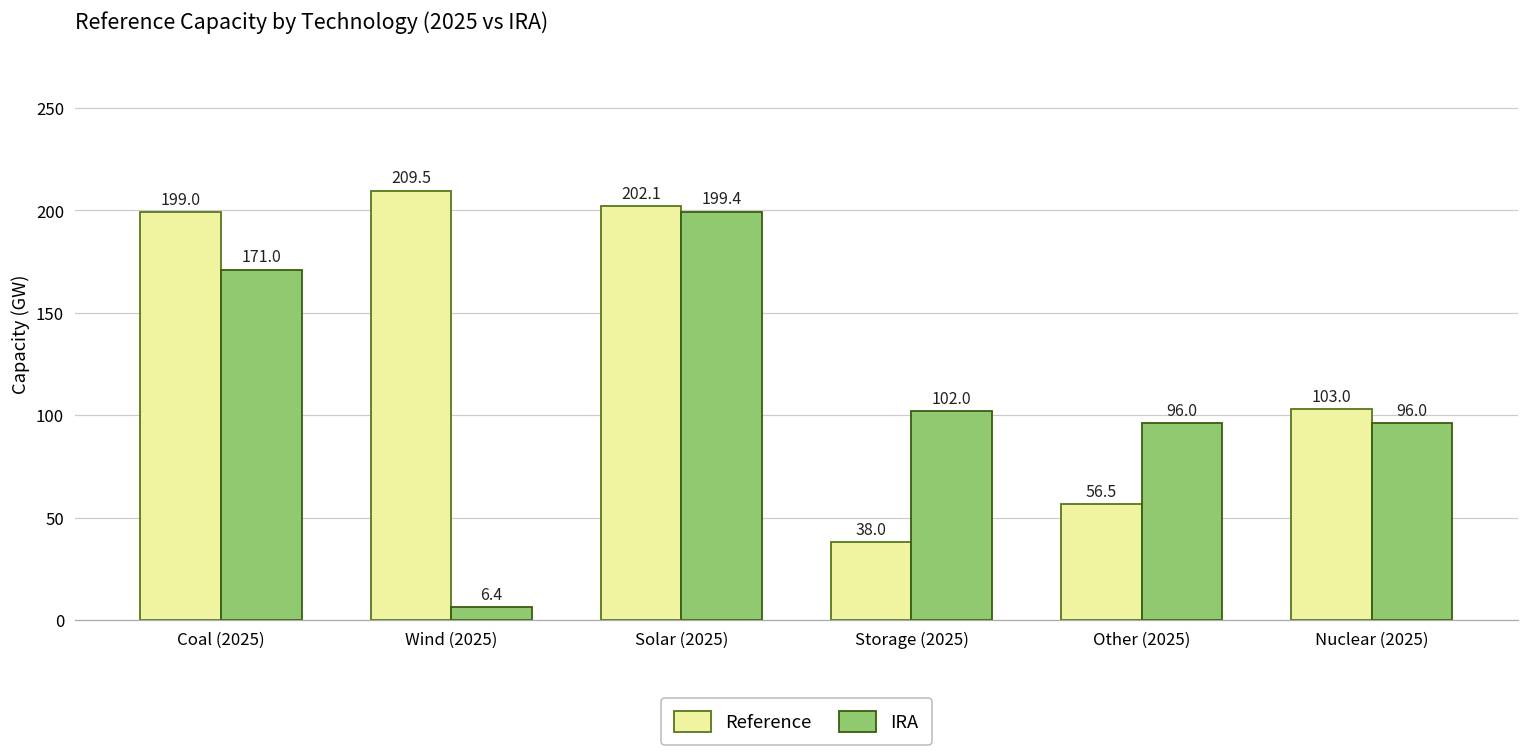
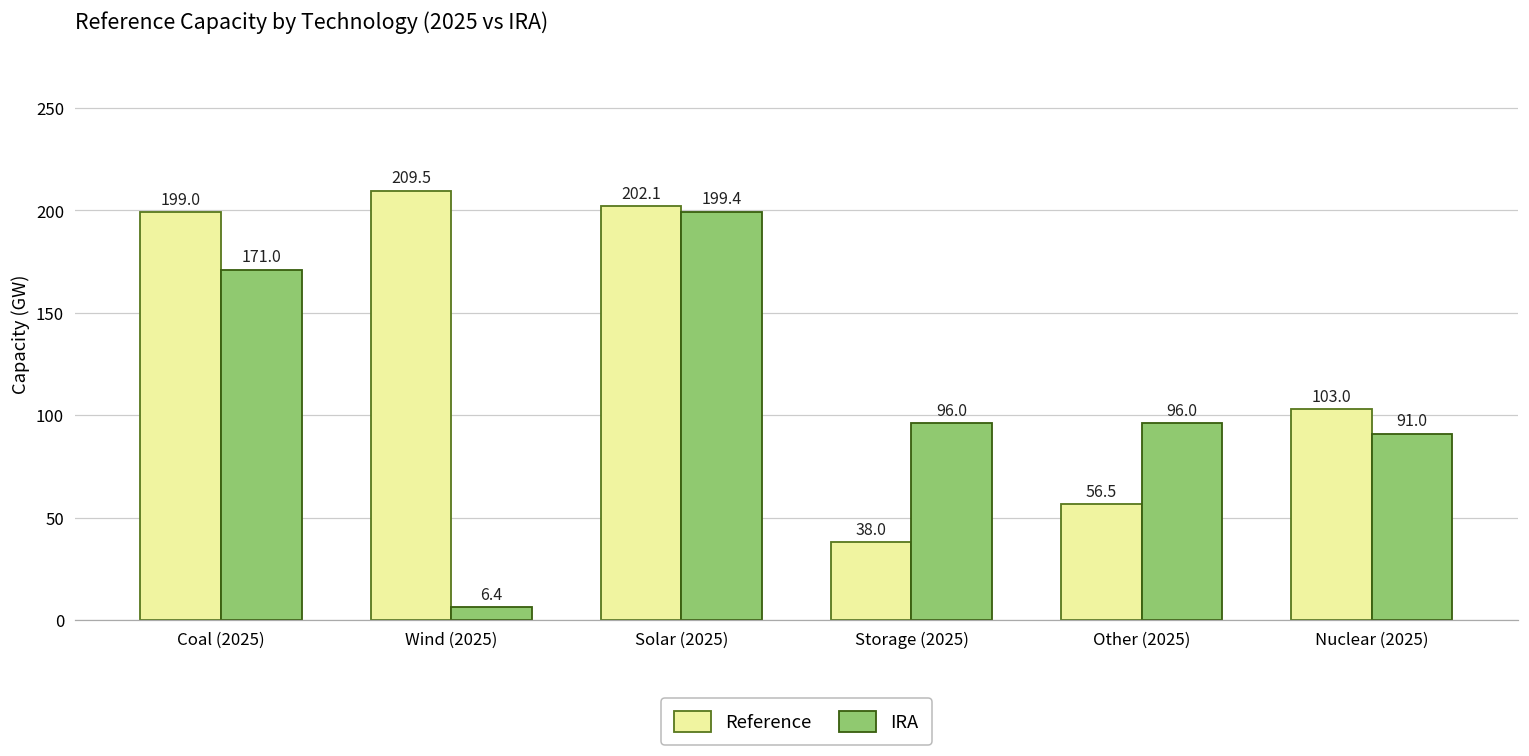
  {
    "Reference": {
      "Coal (2025)": 199.0,
      "Wind (2025)": 209.5,
      "Solar (2025)": 202.1,
      "Storage (2025)": 38.0,
      "Other (2025)": 56.5,
      "Nuclear (2025)": 103.0
    },
    "IRA": {
      "Coal (2025)": 171.0,
      "Wind (2025)": 6.4,
      "Solar (2025)": 199.4,
-     "Storage (2025)": 102.0,
+     "Storage (2025)": 96.0,
      "Other (2025)": 96.0,
-     "Nuclear (2025)": 96.0
+     "Nuclear (2025)": 91.0
    }
  }
